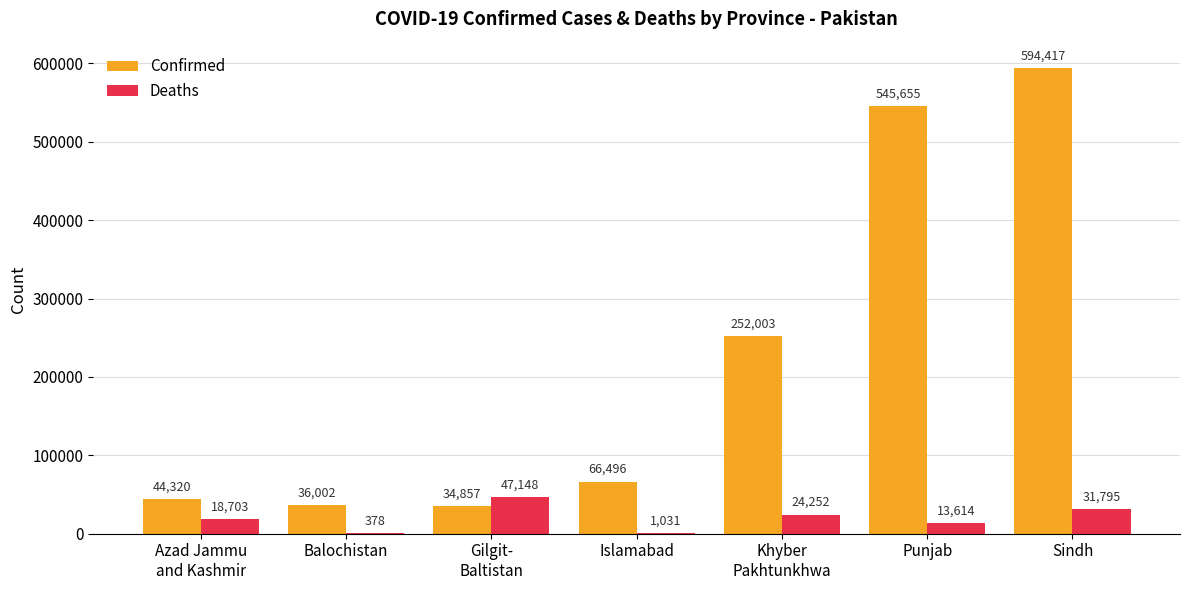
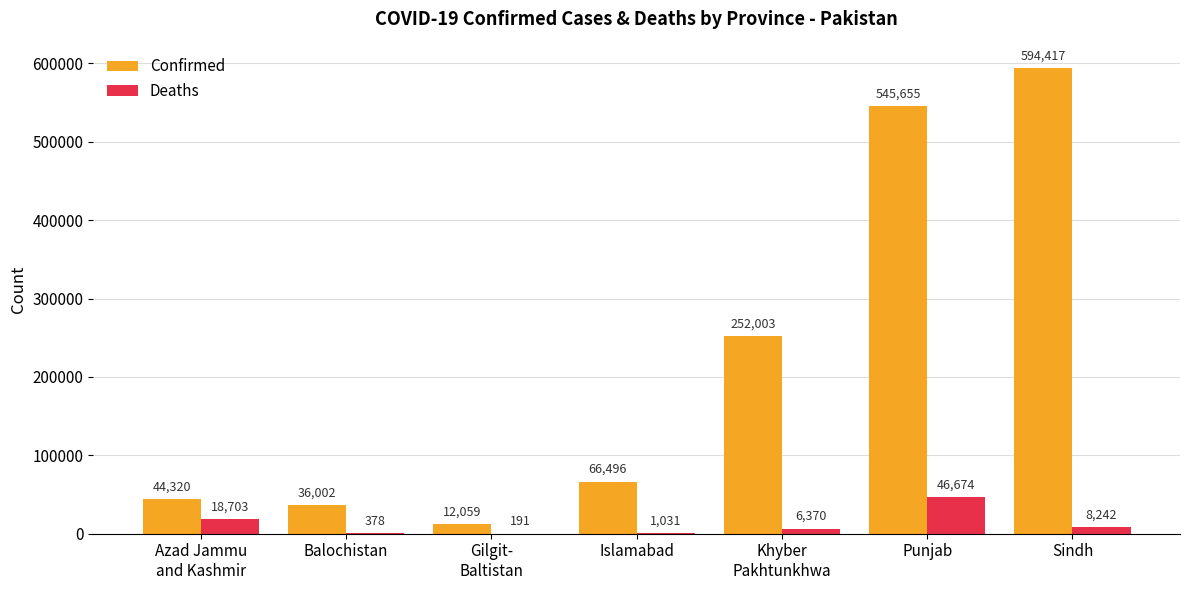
  {
    "Confirmed": {
      "Azad Jammu and Kashmir": "44,320",
      "Balochistan": "36,002",
-     "Gilgit- Baltistan": "34,857",
+     "Gilgit- Baltistan": "12,059",
      "Islamabad": "66,496",
      "Khyber Pakhtunkhwa": "252,003",
      "Punjab": "545,655",
      "Sindh": "594,417"
    },
    "Deaths": {
      "Azad Jammu and Kashmir": "18,703",
      "Balochistan": "378",
-     "Gilgit- Baltistan": "47,148",
+     "Gilgit- Baltistan": "191",
      "Islamabad": "1,031",
-     "Khyber Pakhtunkhwa": "24,252",
-     "Punjab": "13,614",
-     "Sindh": "31,795"
+     "Khyber Pakhtunkhwa": "6,370",
+     "Punjab": "46,674",
+     "Sindh": "8,242"
    }
  }
